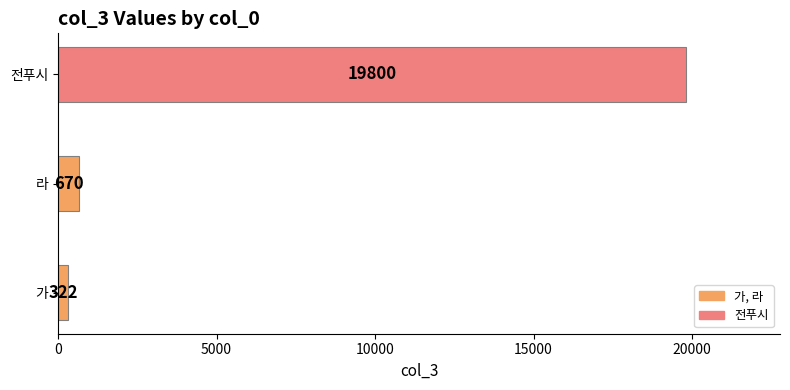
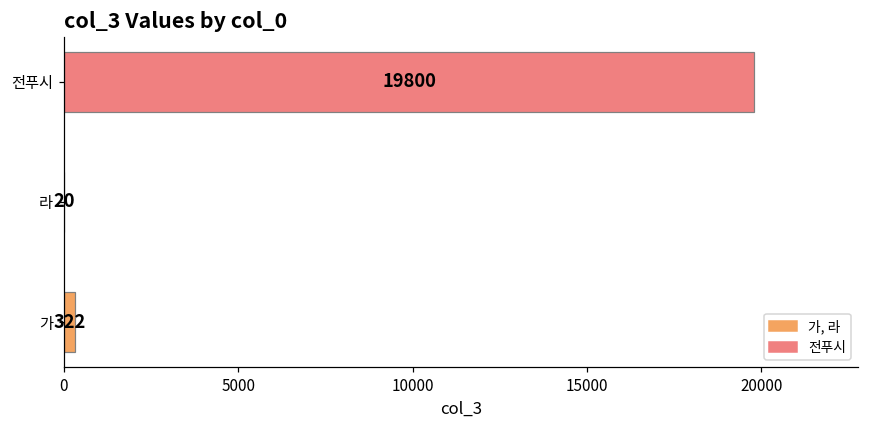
  {
    "전푸시": 19800,
-   "라": 670,
+   "라": 20,
    "가": 322
  }
